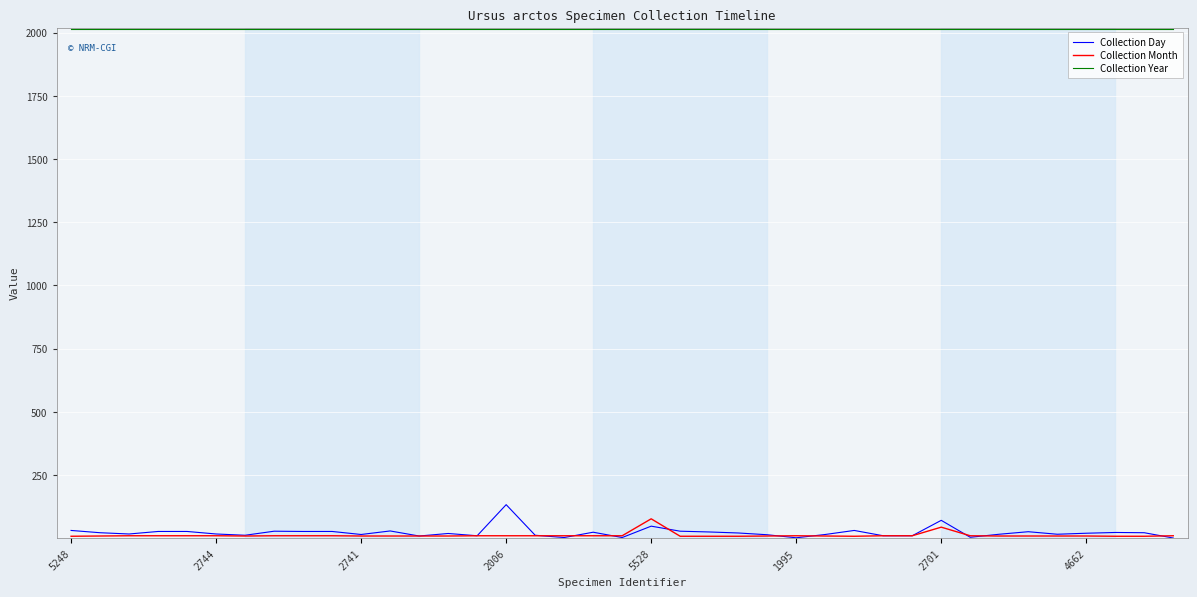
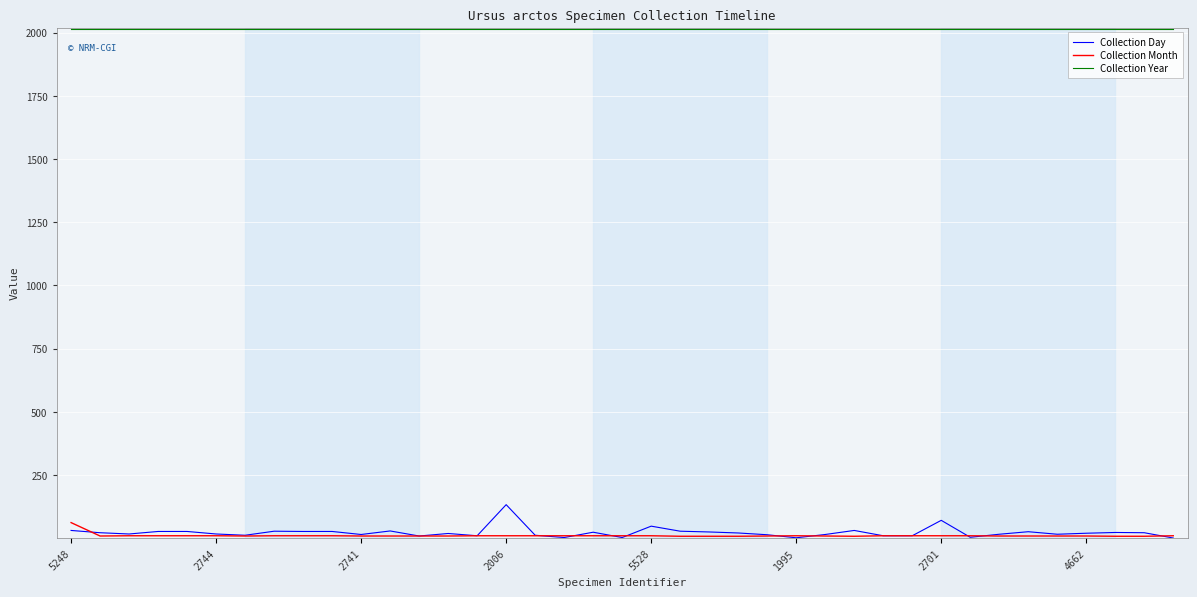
  {
    "Collection Day": {
      "5248": 30,
      "2006": 130,
      "5528": 50,
      "2701": 70,
      "4662": 20
    },
    "Collection Month": {
-     "5248": 10,
+     "5248": 60,
      "2006": 10,
-     "5528": 80,
-     "2701": 40,
+     "5528": 10,
+     "2701": 10,
      "4662": 10
    },
    "Collection Year": {
      "5248": 2020,
      "2744": 2020,
      "2741": 2020,
      "2006": 2020,
      "5528": 2020,
      "1995": 2020,
      "2701": 2020,
      "4662": 2020
    }
  }
